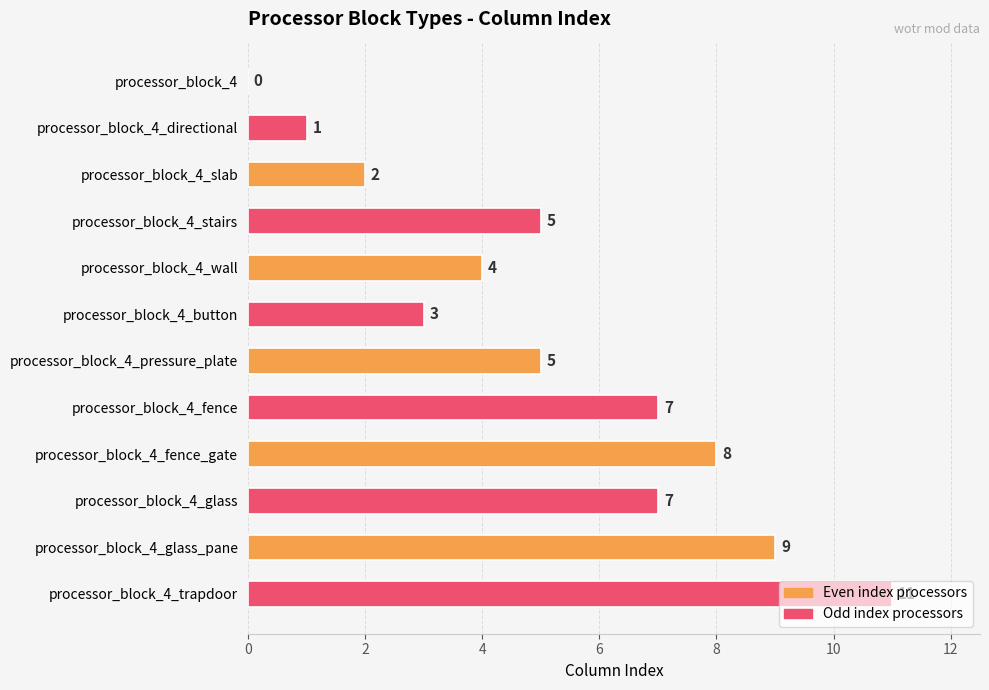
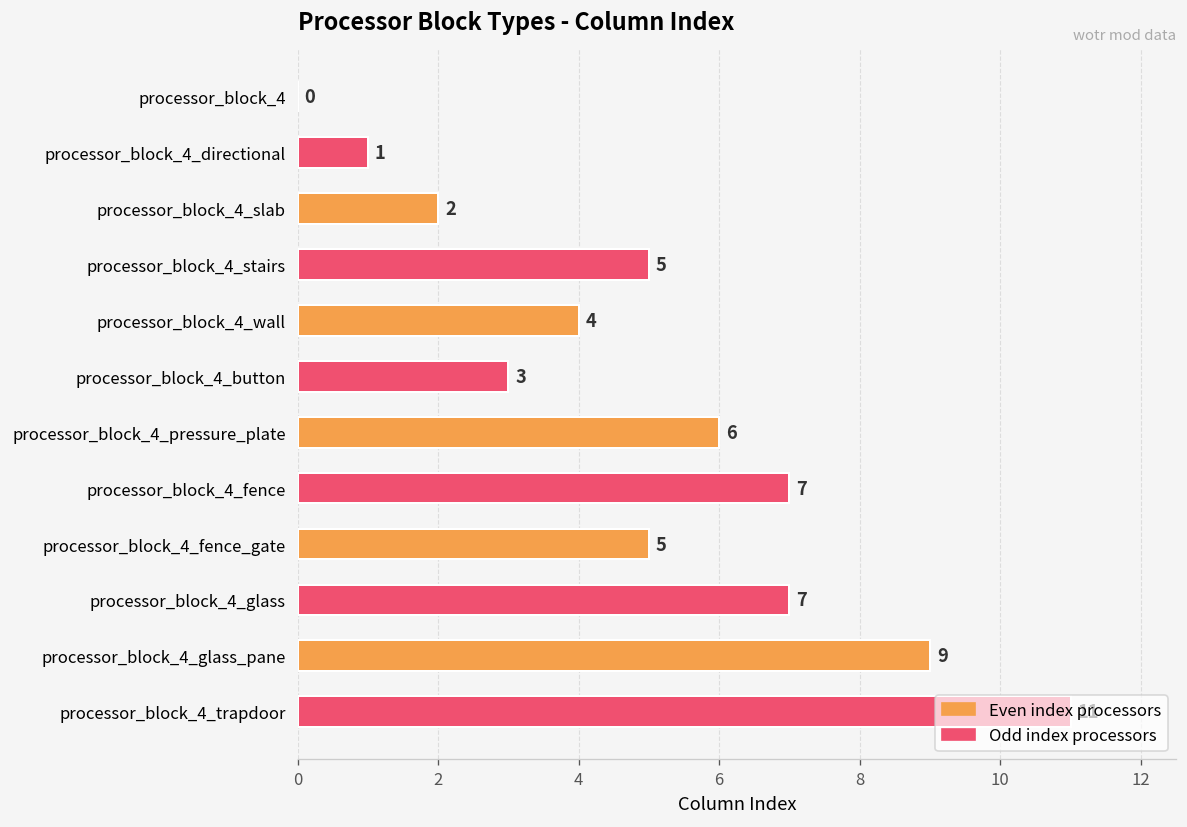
  {
    "processor_block_4": 0,
    "processor_block_4_directional": 1,
    "processor_block_4_slab": 2,
    "processor_block_4_stairs": 5,
    "processor_block_4_wall": 4,
    "processor_block_4_button": 3,
-   "processor_block_4_pressure_plate": 5,
+   "processor_block_4_pressure_plate": 6,
    "processor_block_4_fence": 7,
-   "processor_block_4_fence_gate": 8,
+   "processor_block_4_fence_gate": 5,
    "processor_block_4_glass": 7,
    "processor_block_4_glass_pane": 9
  }
